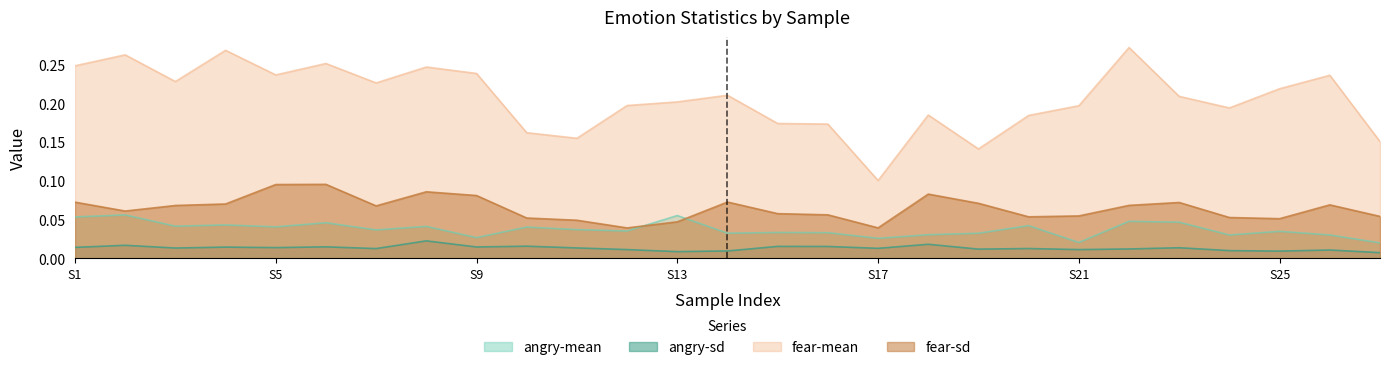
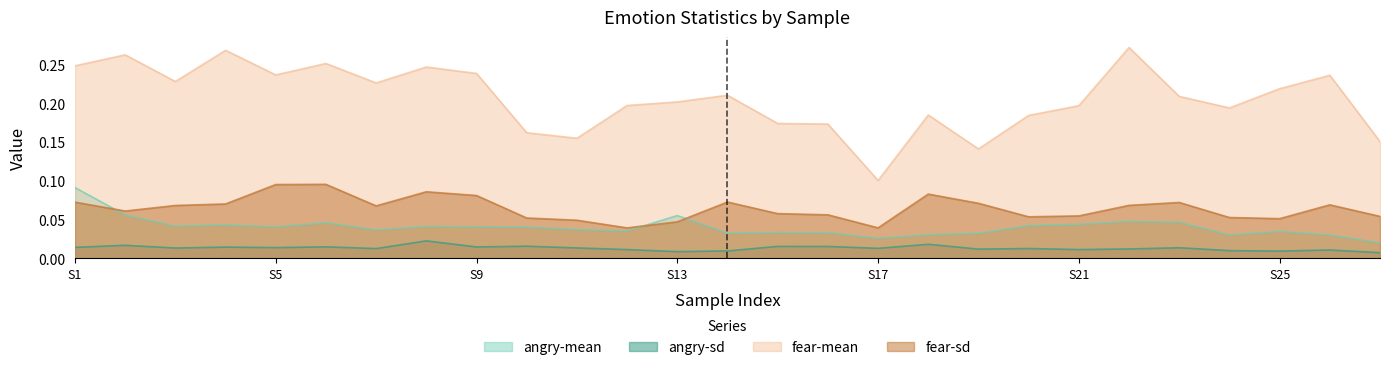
  {
    "angry-mean": {
-     "S1": 0.05,
+     "S1": 0.09,
      "S5": 0.04,
-     "S9": 0.03,
+     "S9": 0.04,
      "S13": 0.06,
      "S17": 0.03,
-     "S21": 0.02,
+     "S21": 0.04,
      "S25": 0.03
    },
    "angry-sd": {
      "S1": 0.01,
      "S5": 0.01,
      "S9": 0.01,
      "S13": 0.01,
      "S17": 0.01,
      "S21": 0.01,
      "S25": 0.01
    },
    "fear-mean": {
      "S1": 0.25,
      "S5": 0.24,
      "S9": 0.24,
      "S13": 0.20,
      "S17": 0.10,
      "S21": 0.20,
      "S25": 0.22
    },
    "fear-sd": {
      "S1": 0.07,
      "S5": 0.10,
      "S9": 0.08,
      "S13": 0.05,
      "S17": 0.04,
      "S21": 0.05,
      "S25": 0.05
    }
  }
